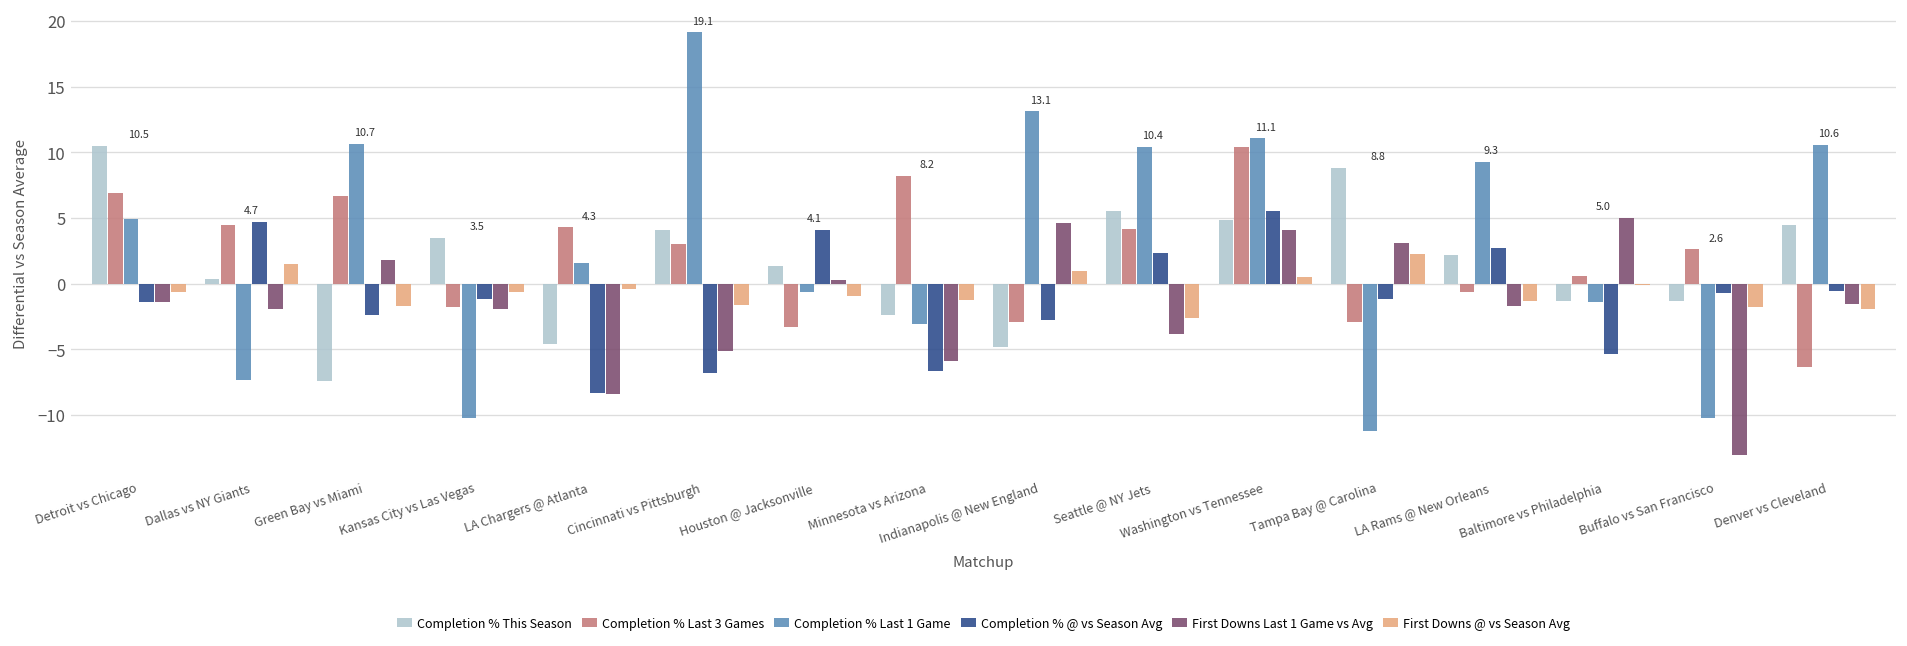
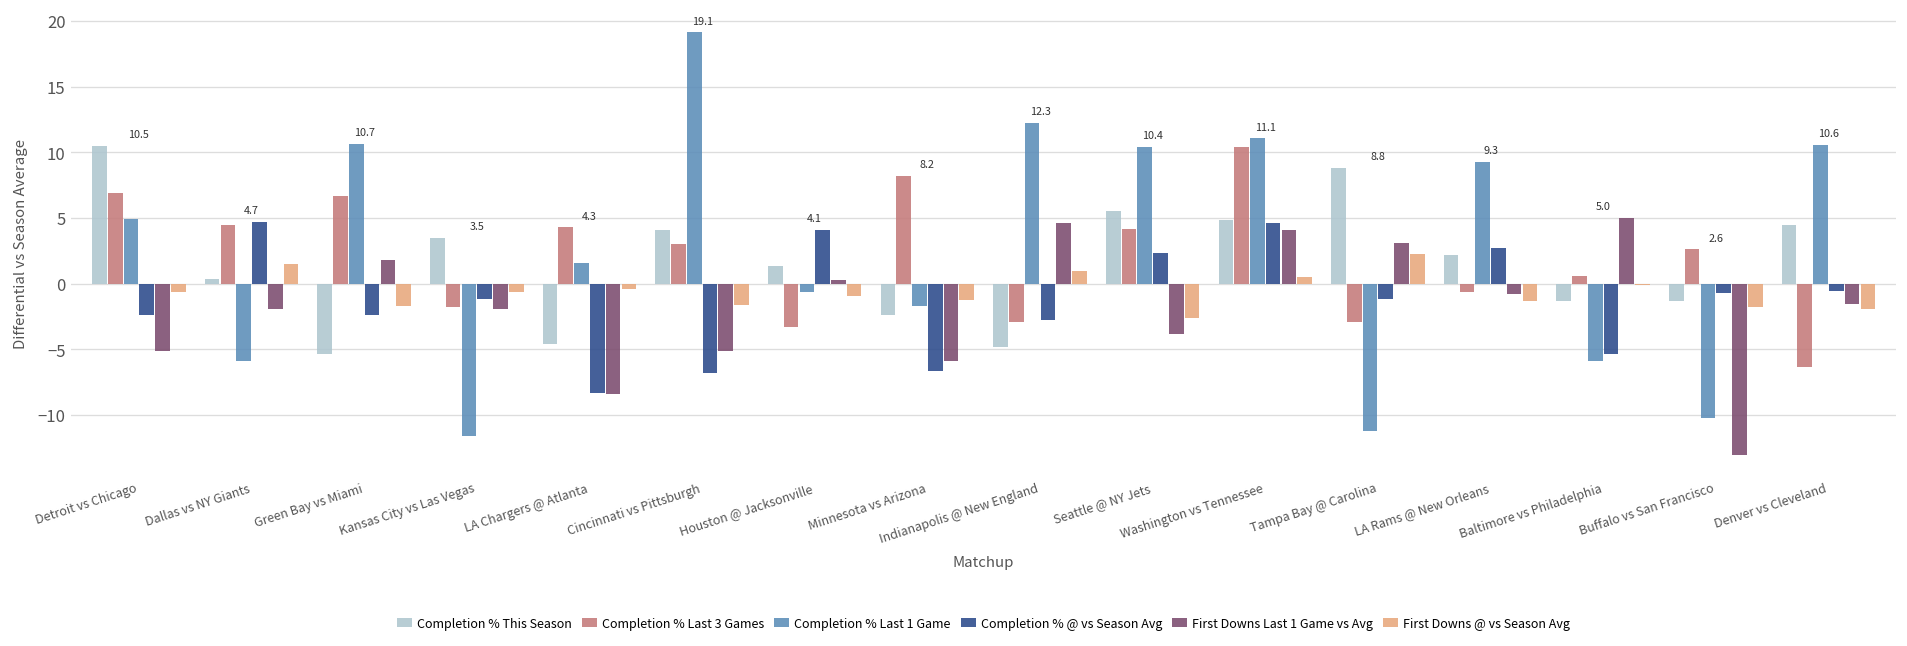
  {
    "Completion % This Season": {
      "Dallas vs NY Giants": 0.3,
-     "Green Bay vs Miami": -7.4,
+     "Green Bay vs Miami": -5.3,
      "LA Chargers @ Atlanta": -4.6,
      "Cincinnati vs Pittsburgh": 4.1,
      "Houston @ Jacksonville": 1.4,
      "Minnesota vs Arizona": -2.4,
      "Indianapolis @ New England": -4.8,
      "Seattle @ NY Jets": 5.6,
      "Washington vs Tennessee": 4.9,
      "LA Rams @ New Orleans": 2.2,
      "Baltimore vs Philadelphia": -1.3,
      "Buffalo vs San Francisco": -1.3,
      "Denver vs Cleveland": 4.5
    },
    "Completion % Last 1 Game": {
-     "Dallas vs NY Giants": -7.4,
+     "Dallas vs NY Giants": -5.9,
      "Green Bay vs Miami": 10.7,
-     "Kansas City vs Las Vegas": -10.2,
+     "Kansas City vs Las Vegas": -11.6,
      "Cincinnati vs Pittsburgh": 19.1,
-     "Minnesota vs Arizona": -3.1,
-     "Indianapolis @ New England": 13.1,
+     "Minnesota vs Arizona": -1.7,
+     "Indianapolis @ New England": 12.3,
      "Seattle @ NY Jets": 10.4,
      "Washington vs Tennessee": 11.1,
      "LA Rams @ New Orleans": 9.3,
-     "Baltimore vs Philadelphia": -1.4,
+     "Baltimore vs Philadelphia": -5.9,
      "Denver vs Cleveland": 10.6
    },
    "Completion % @ vs Season Avg": {
-     "Detroit vs Chicago": -1.4,
+     "Detroit vs Chicago": -2.4,
      "Green Bay vs Miami": -2.3,
      "Kansas City vs Las Vegas": -1.2,
      "LA Chargers @ Atlanta": -8.3,
      "Cincinnati vs Pittsburgh": -6.8,
      "Minnesota vs Arizona": -6.6,
      "Indianapolis @ New England": -2.8,
      "Seattle @ NY Jets": 2.3,
-     "Washington vs Tennessee": 5.5,
+     "Washington vs Tennessee": 4.7,
      "Tampa Bay @ Carolina": -1.1,
      "LA Rams @ New Orleans": 2.8,
      "Baltimore vs Philadelphia": -5.4,
      "Buffalo vs San Francisco": -0.7,
      "Denver vs Cleveland": -0.6
    },
    "First Downs Last 1 Game vs Avg": {
-     "Detroit vs Chicago": -1.4,
+     "Detroit vs Chicago": -5.1,
      "Dallas vs NY Giants": -1.9,
      "Green Bay vs Miami": 1.8,
      "Kansas City vs Las Vegas": -1.9,
      "LA Chargers @ Atlanta": -8.4,
      "Cincinnati vs Pittsburgh": -5.1,
      "Houston @ Jacksonville": 0.3,
      "Minnesota vs Arizona": -5.9,
      "Indianapolis @ New England": 4.6,
      "Seattle @ NY Jets": -3.8,
      "Washington vs Tennessee": 4.1,
      "Tampa Bay @ Carolina": 3.1,
-     "LA Rams @ New Orleans": -1.7,
+     "LA Rams @ New Orleans": -0.8,
      "Buffalo vs San Francisco": -13.0,
      "Denver vs Cleveland": -1.5
    }
  }
